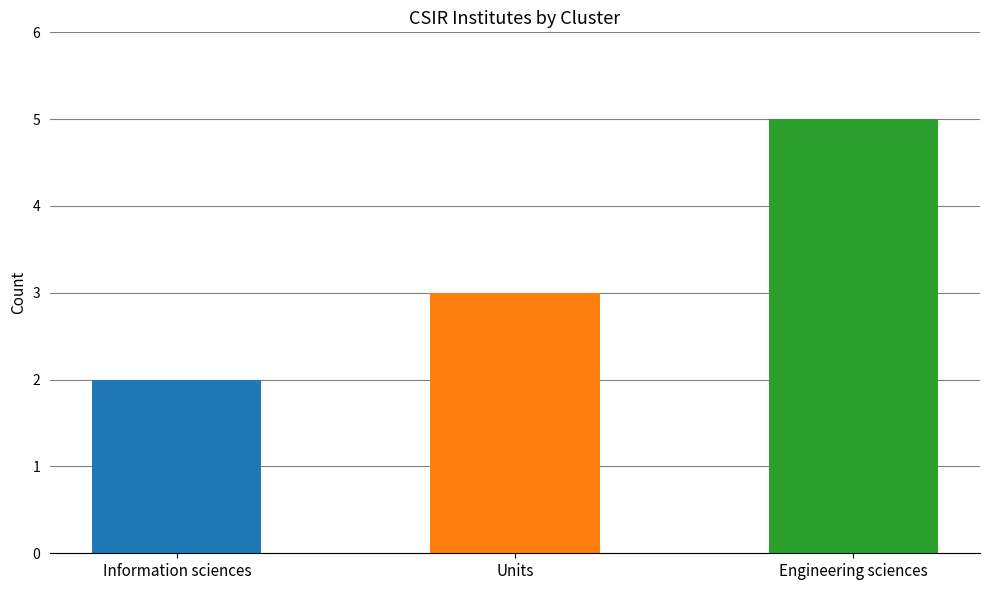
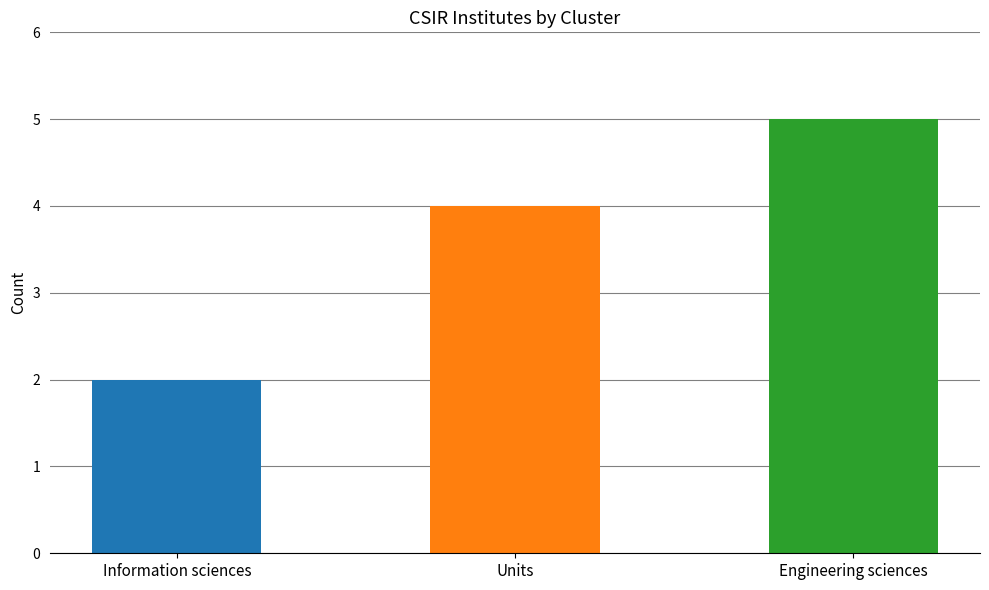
  {
    "Information sciences": 2,
-   "Units": 3,
+   "Units": 4,
    "Engineering sciences": 5
  }
